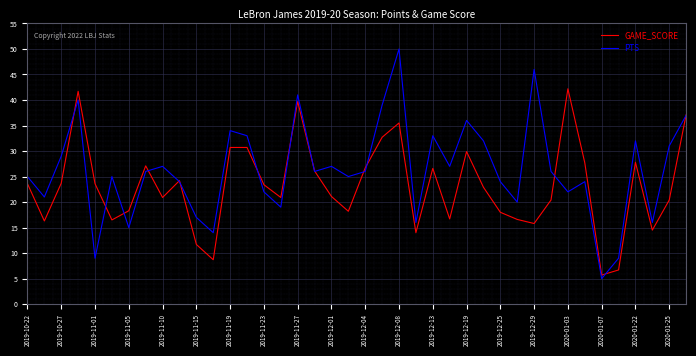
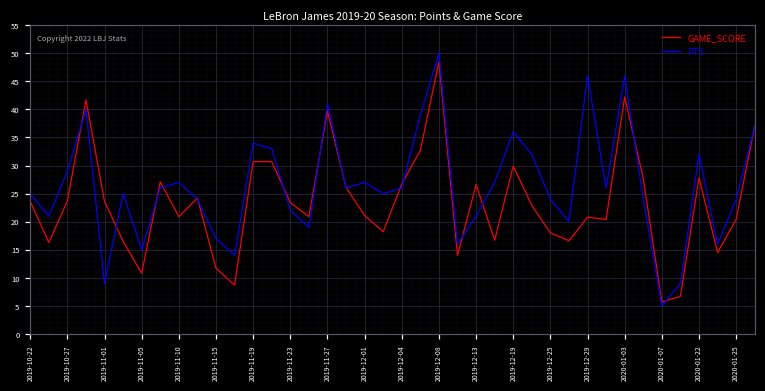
  {
    "GAME_SCORE": {
      "2019-10-22": 24,
      "2019-10-27": 24,
      "2019-11-01": 24,
-     "2019-11-05": 18,
+     "2019-11-05": 11,
      "2019-11-10": 21,
      "2019-11-15": 12,
      "2019-11-19": 31,
      "2019-11-23": 23,
      "2019-11-27": 40,
      "2019-12-01": 21,
      "2019-12-04": 27,
-     "2019-12-08": 36,
+     "2019-12-08": 49,
      "2019-12-13": 27,
      "2019-12-19": 30,
      "2019-12-25": 18,
-     "2019-12-29": 16,
+     "2019-12-29": 21,
      "2020-01-03": 42,
      "2020-01-07": 6,
      "2020-01-22": 28,
      "2020-01-25": 20
    },
    "PTS": {
      "2019-10-22": 25,
      "2019-10-27": 29,
      "2019-11-01": 9,
      "2019-11-05": 15,
      "2019-11-10": 27,
      "2019-11-15": 17,
      "2019-11-19": 34,
      "2019-11-23": 22,
      "2019-11-27": 41,
      "2019-12-01": 27,
      "2019-12-04": 26,
      "2019-12-08": 50,
-     "2019-12-13": 33,
+     "2019-12-13": 21,
      "2019-12-19": 36,
      "2019-12-25": 24,
      "2019-12-29": 46,
-     "2020-01-03": 22,
+     "2020-01-03": 46,
      "2020-01-07": 5,
      "2020-01-22": 32,
-     "2020-01-25": 31
+     "2020-01-25": 24
    }
  }
